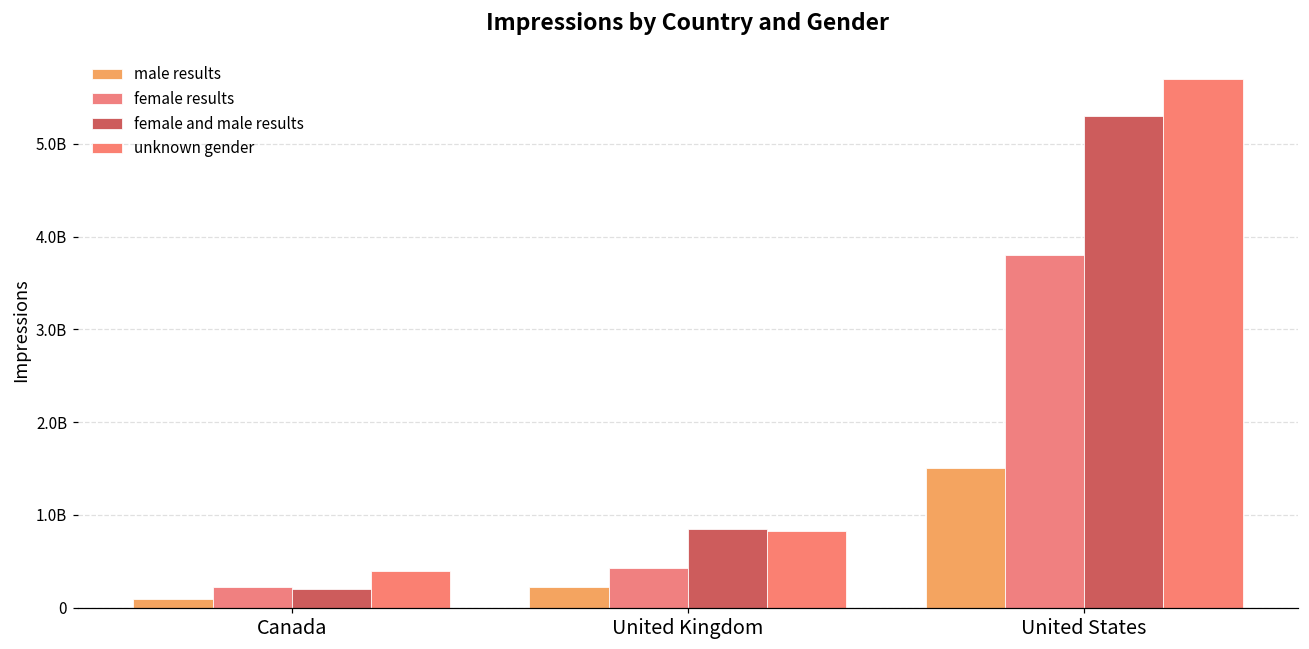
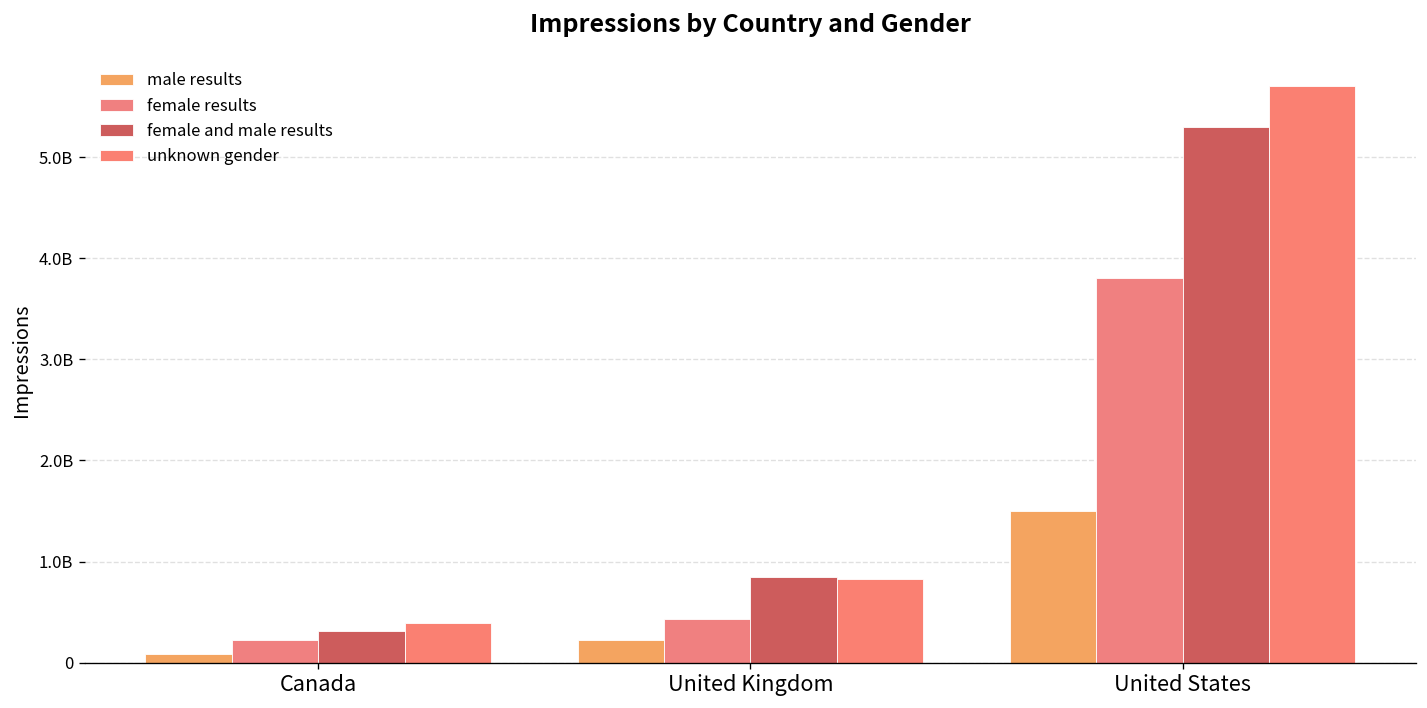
  {
    "female and male results": {
-     "Canada": 200000000,
+     "Canada": 300000000,
      "United Kingdom": 800000000,
      "United States": 5300000000
    }
  }
